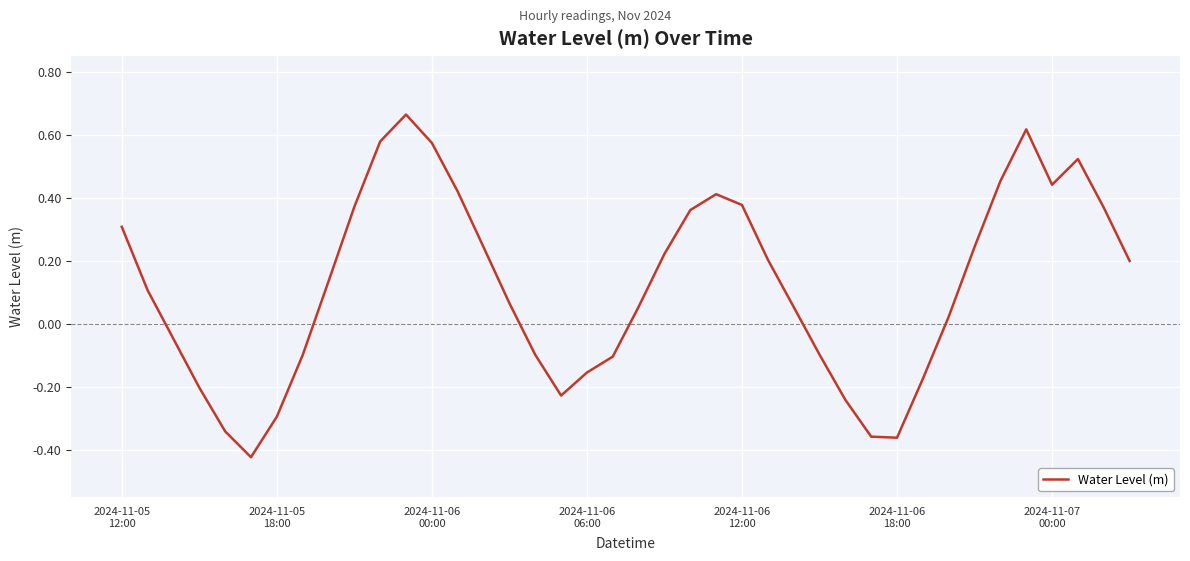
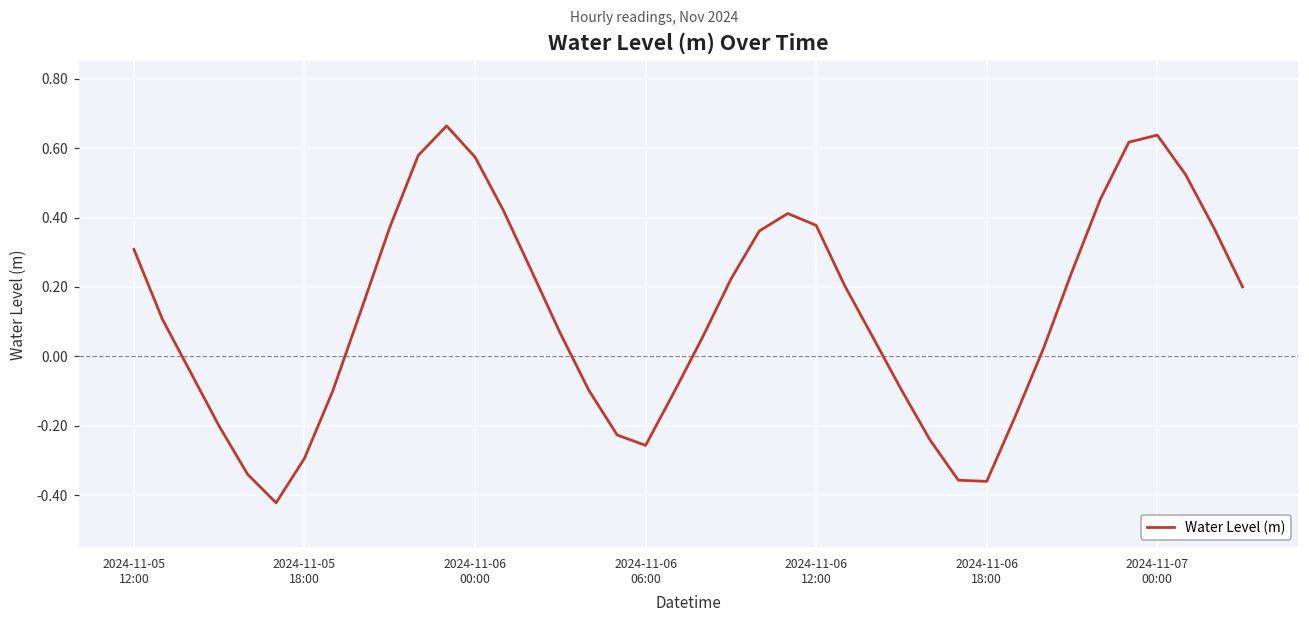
  {
    "2024-11-05 12:00": 0.31,
    "2024-11-05 18:00": -0.29,
    "2024-11-06 00:00": 0.57,
-   "2024-11-06 06:00": -0.15,
+   "2024-11-06 06:00": -0.26,
    "2024-11-06 12:00": 0.38,
    "2024-11-06 18:00": -0.36,
-   "2024-11-07 00:00": 0.44
+   "2024-11-07 00:00": 0.64
  }
